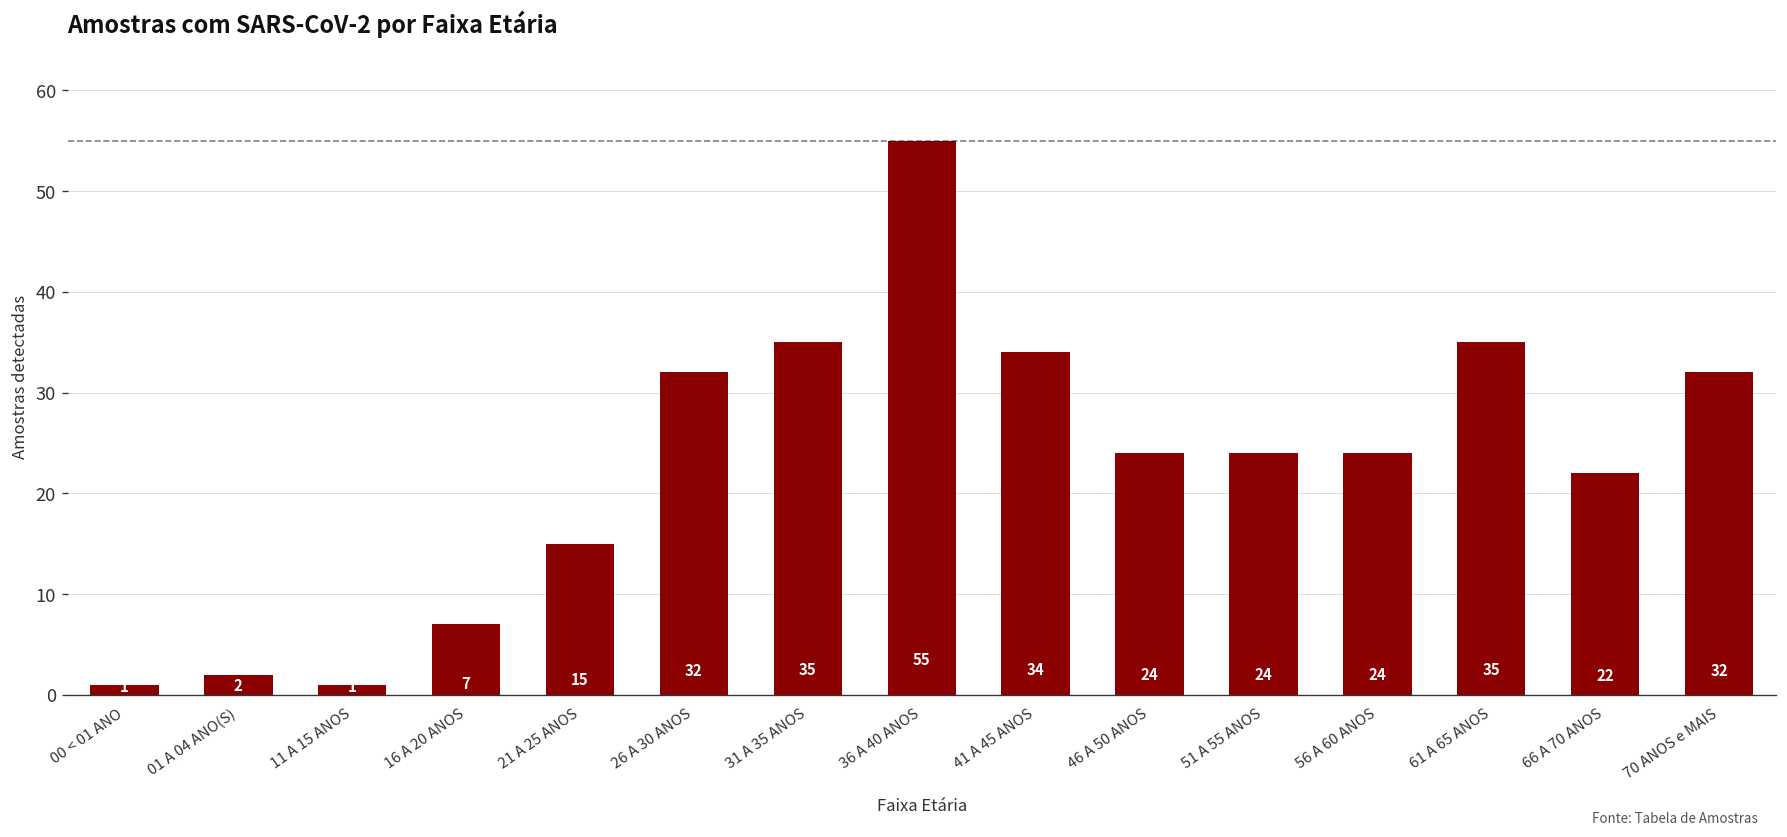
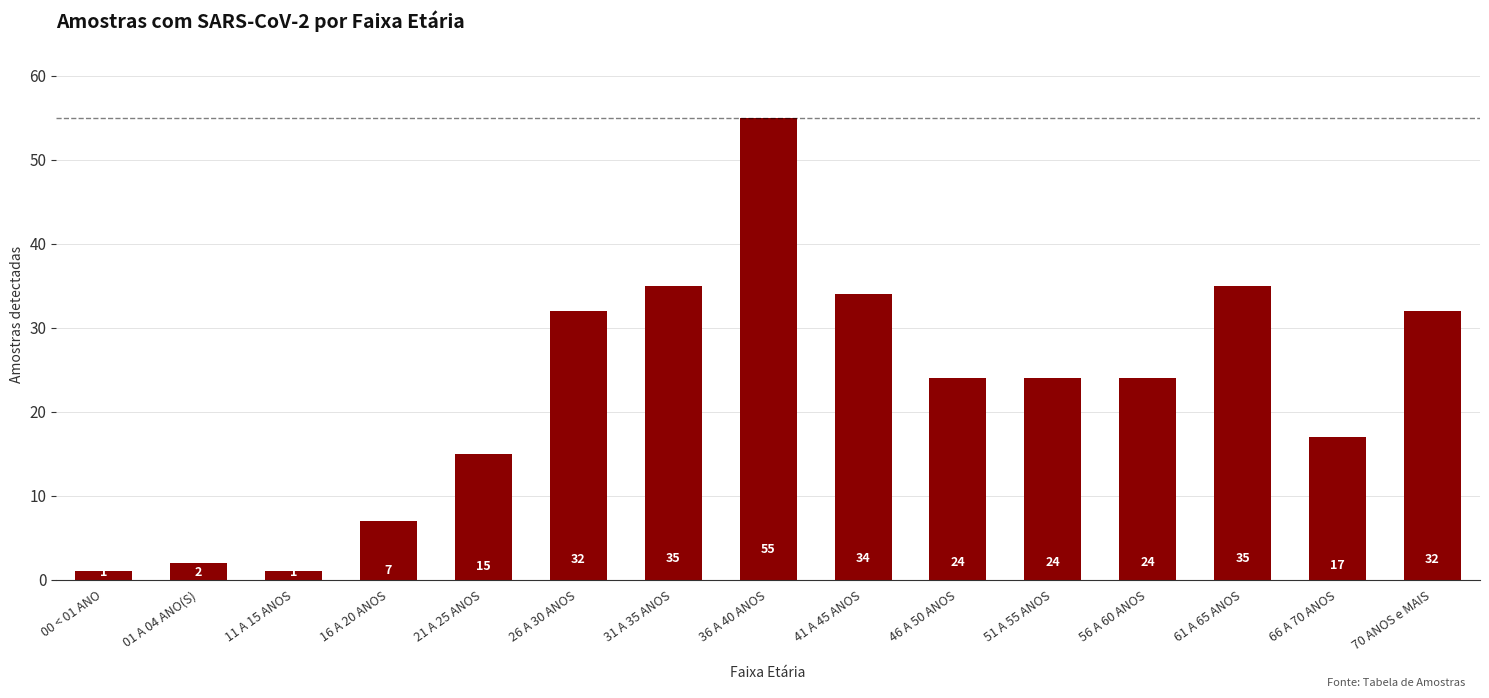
  {
    "00 < 01 ANO": 1,
    "01 A 04 ANO(S)": 2,
    "11 A 15 ANOS": 1,
    "16 A 20 ANOS": 7,
    "21 A 25 ANOS": 15,
    "26 A 30 ANOS": 32,
    "31 A 35 ANOS": 35,
    "36 A 40 ANOS": 55,
    "41 A 45 ANOS": 34,
    "46 A 50 ANOS": 24,
    "51 A 55 ANOS": 24,
    "56 A 60 ANOS": 24,
    "61 A 65 ANOS": 35,
-   "66 A 70 ANOS": 22,
+   "66 A 70 ANOS": 17,
    "70 ANOS e MAIS": 32
  }
